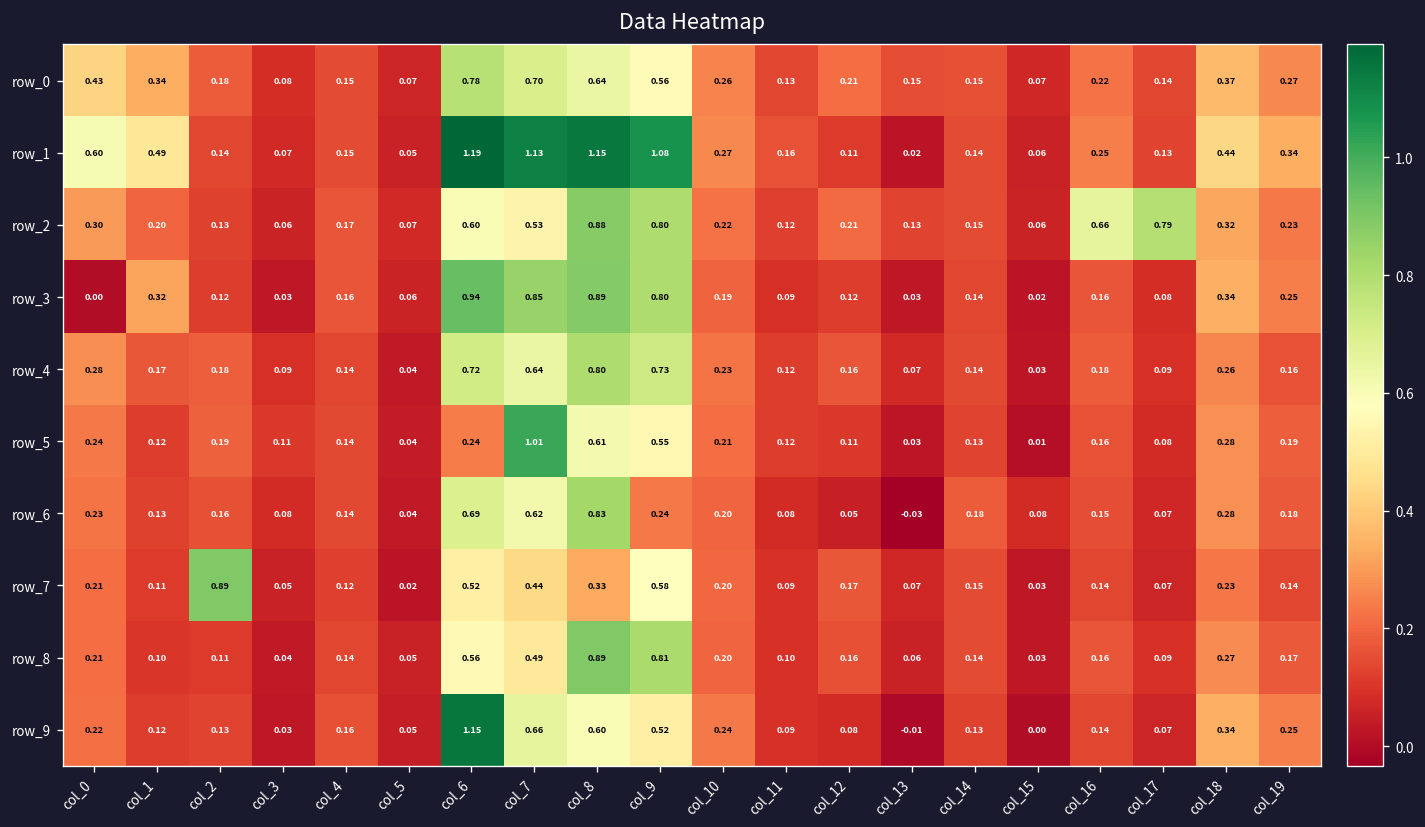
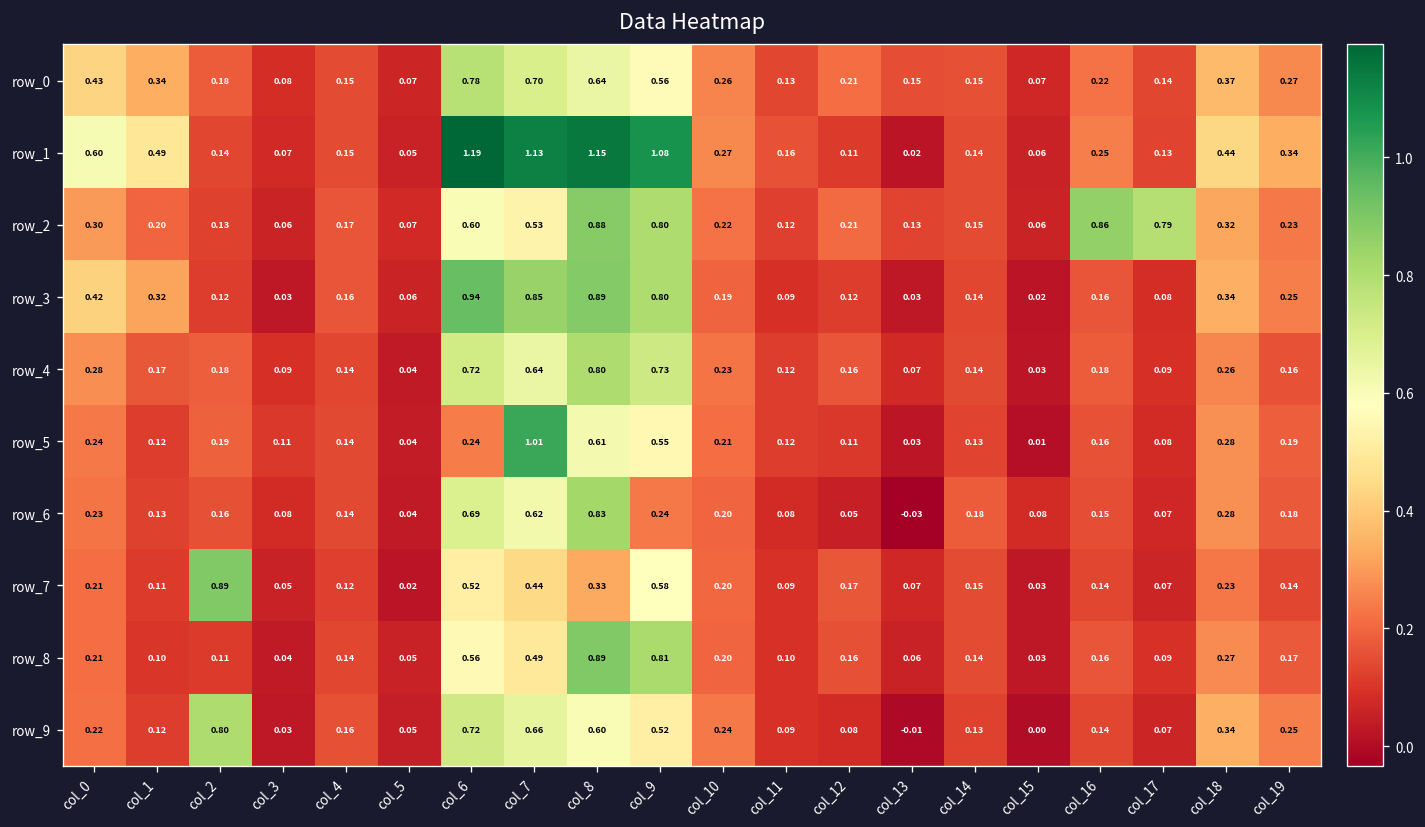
  {
    "row_0": {
      "col_0": 0.43,
      "col_1": 0.34,
      "col_2": 0.18,
      "col_3": 0.08,
      "col_4": 0.15,
      "col_5": 0.07,
      "col_6": 0.78,
      "col_7": 0.70,
      "col_8": 0.64,
      "col_9": 0.56,
      "col_10": 0.26,
      "col_11": 0.13,
      "col_12": 0.21,
      "col_13": 0.15,
      "col_14": 0.15,
      "col_15": 0.07,
      "col_16": 0.22,
      "col_17": 0.14,
      "col_18": 0.37,
      "col_19": 0.27
    },
    "row_1": {
      "col_0": 0.60,
      "col_1": 0.49,
      "col_2": 0.14,
      "col_3": 0.07,
      "col_4": 0.15,
      "col_5": 0.05,
      "col_6": 1.19,
      "col_7": 1.13,
      "col_8": 1.15,
      "col_9": 1.08,
      "col_10": 0.27,
      "col_11": 0.16,
      "col_12": 0.11,
      "col_13": 0.02,
      "col_14": 0.14,
      "col_15": 0.06,
      "col_16": 0.25,
      "col_17": 0.13,
      "col_18": 0.44,
      "col_19": 0.34
    },
    "row_2": {
      "col_0": 0.30,
      "col_1": 0.20,
      "col_2": 0.13,
      "col_3": 0.06,
      "col_4": 0.17,
      "col_5": 0.07,
      "col_6": 0.60,
      "col_7": 0.53,
      "col_8": 0.88,
      "col_9": 0.80,
      "col_10": 0.22,
      "col_11": 0.12,
      "col_12": 0.21,
      "col_13": 0.13,
      "col_14": 0.15,
      "col_15": 0.06,
-     "col_16": 0.66,
+     "col_16": 0.86,
      "col_17": 0.79,
      "col_18": 0.32,
      "col_19": 0.23
    },
    "row_3": {
-     "col_0": 0.00,
+     "col_0": 0.42,
      "col_1": 0.32,
      "col_2": 0.12,
      "col_3": 0.03,
      "col_4": 0.16,
      "col_5": 0.06,
      "col_6": 0.94,
      "col_7": 0.85,
      "col_8": 0.89,
      "col_9": 0.80,
      "col_10": 0.19,
      "col_11": 0.09,
      "col_12": 0.12,
      "col_13": 0.03,
      "col_14": 0.14,
      "col_15": 0.02,
      "col_16": 0.16,
      "col_17": 0.08,
      "col_18": 0.34,
      "col_19": 0.25
    },
    "row_4": {
      "col_0": 0.28,
      "col_1": 0.17,
      "col_2": 0.18,
      "col_3": 0.09,
      "col_4": 0.14,
      "col_5": 0.04,
      "col_6": 0.72,
      "col_7": 0.64,
      "col_8": 0.80,
      "col_9": 0.73,
      "col_10": 0.23,
      "col_11": 0.12,
      "col_12": 0.16,
      "col_13": 0.07,
      "col_14": 0.14,
      "col_15": 0.03,
      "col_16": 0.18,
      "col_17": 0.09,
      "col_18": 0.26,
      "col_19": 0.16
    },
    "row_5": {
      "col_0": 0.24,
      "col_1": 0.12,
      "col_2": 0.19,
      "col_3": 0.11,
      "col_4": 0.14,
      "col_5": 0.04,
      "col_6": 0.24,
      "col_7": 1.01,
      "col_8": 0.61,
      "col_9": 0.55,
      "col_10": 0.21,
      "col_11": 0.12,
      "col_12": 0.11,
      "col_13": 0.03,
      "col_14": 0.13,
      "col_15": 0.01,
      "col_16": 0.16,
      "col_17": 0.08,
      "col_18": 0.28,
      "col_19": 0.19
    },
    "row_6": {
      "col_0": 0.23,
      "col_1": 0.13,
      "col_2": 0.16,
      "col_3": 0.08,
      "col_4": 0.14,
      "col_5": 0.04,
      "col_6": 0.69,
      "col_7": 0.62,
      "col_8": 0.83,
      "col_9": 0.24,
      "col_10": 0.20,
      "col_11": 0.08,
      "col_12": 0.05,
      "col_13": -0.03,
      "col_14": 0.18,
      "col_15": 0.08,
      "col_16": 0.15,
      "col_17": 0.07,
      "col_18": 0.28,
      "col_19": 0.18
    },
    "row_7": {
      "col_0": 0.21,
      "col_1": 0.11,
      "col_2": 0.89,
      "col_3": 0.05,
      "col_4": 0.12,
      "col_5": 0.02,
      "col_6": 0.52,
      "col_7": 0.44,
      "col_8": 0.33,
      "col_9": 0.58,
      "col_10": 0.20,
      "col_11": 0.09,
      "col_12": 0.17,
      "col_13": 0.07,
      "col_14": 0.15,
      "col_15": 0.03,
      "col_16": 0.14,
      "col_17": 0.07,
      "col_18": 0.23,
      "col_19": 0.14
    },
    "row_8": {
      "col_0": 0.21,
      "col_1": 0.10,
      "col_2": 0.11,
      "col_3": 0.04,
      "col_4": 0.14,
      "col_5": 0.05,
      "col_6": 0.56,
      "col_7": 0.49,
      "col_8": 0.89,
      "col_9": 0.81,
      "col_10": 0.20,
      "col_11": 0.10,
      "col_12": 0.16,
      "col_13": 0.06,
      "col_14": 0.14,
      "col_15": 0.03,
      "col_16": 0.16,
      "col_17": 0.09,
      "col_18": 0.27,
      "col_19": 0.17
    },
    "row_9": {
      "col_0": 0.22,
      "col_1": 0.12,
-     "col_2": 0.13,
+     "col_2": 0.80,
      "col_3": 0.03,
      "col_4": 0.16,
      "col_5": 0.05,
-     "col_6": 1.15,
+     "col_6": 0.72,
      "col_7": 0.66,
      "col_8": 0.60,
      "col_9": 0.52,
      "col_10": 0.24,
      "col_11": 0.09,
      "col_12": 0.08,
      "col_13": -0.01,
      "col_14": 0.13,
      "col_15": 0.00,
      "col_16": 0.14,
      "col_17": 0.07,
      "col_18": 0.34,
      "col_19": 0.25
    }
  }
